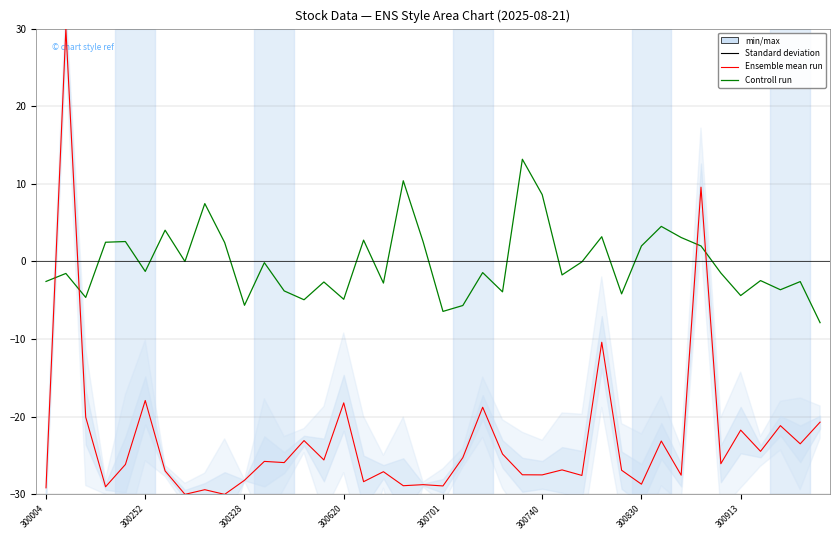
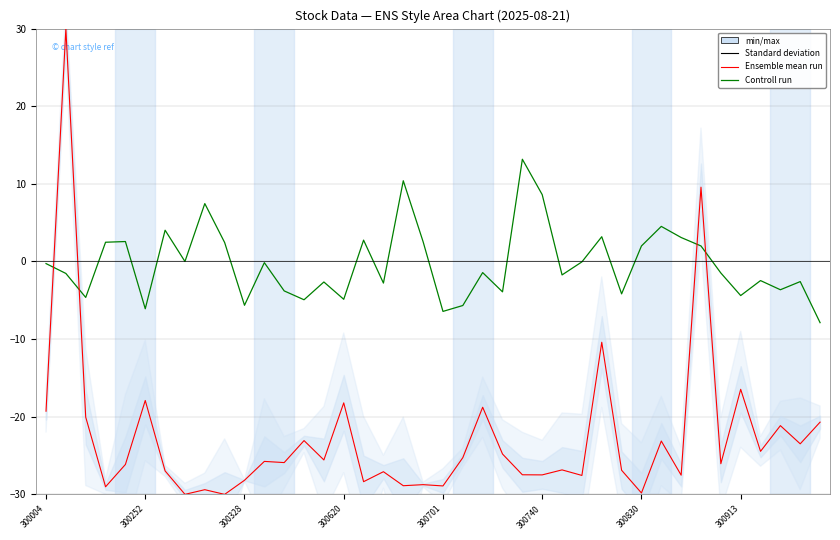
  {
    "Ensemble mean run": {
-     "300004": -29,
+     "300004": -19,
      "300252": -18,
      "300620": -18,
      "300701": -29,
      "300740": -27,
-     "300830": -29,
-     "300913": -22
+     "300830": -30,
+     "300913": -16
    },
    "Controll run": {
-     "300004": -3,
-     "300252": -1,
+     "300004": 0,
+     "300252": -6,
      "300328": -6,
      "300620": -5,
      "300701": -6,
      "300740": 9,
      "300830": 2,
      "300913": -4
    }
  }
